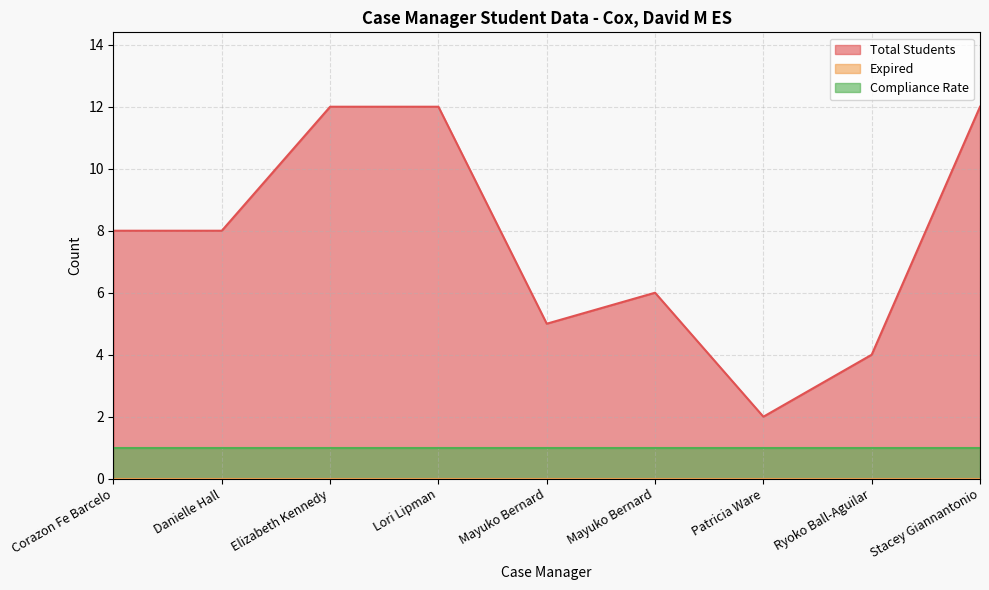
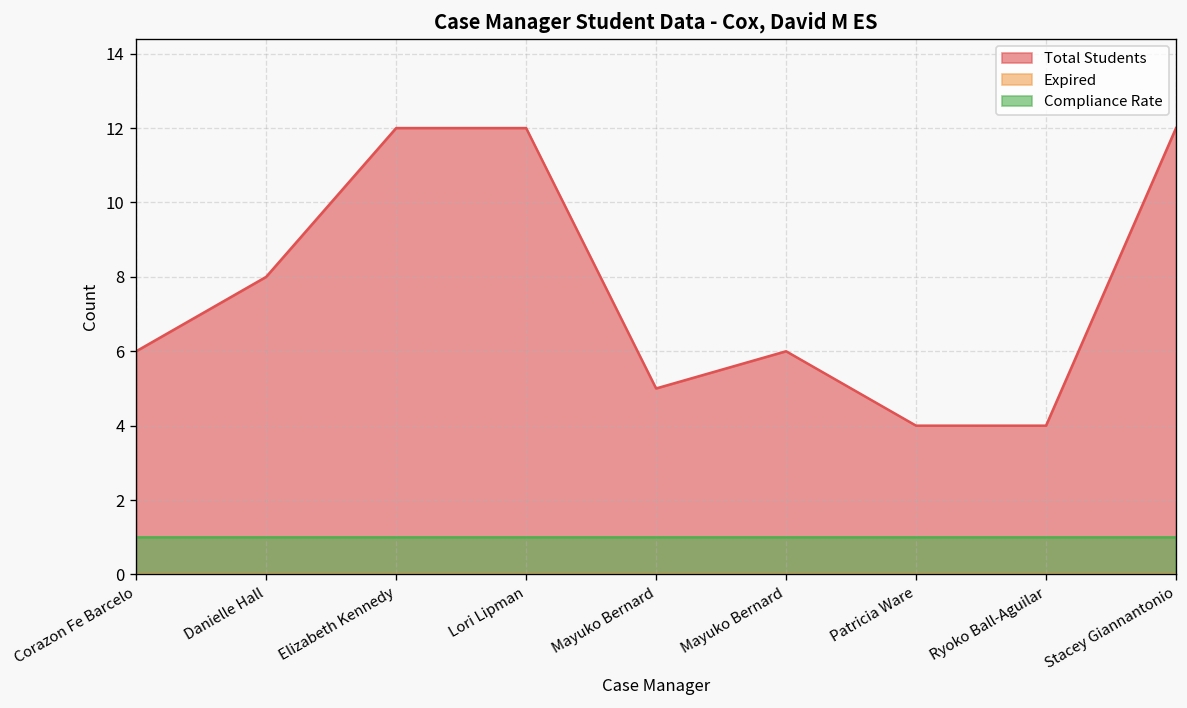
  {
    "Total Students": {
-     "Corazon Fe Barcelo": 8,
+     "Corazon Fe Barcelo": 6,
      "Danielle Hall": 8,
      "Elizabeth Kennedy": 12,
      "Lori Lipman": 12,
-     "Patricia Ware": 2,
+     "Patricia Ware": 4,
      "Ryoko Ball-Aguilar": 4,
      "Stacey Giannantonio": 12
    },
    "Expired": {
      "Corazon Fe Barcelo": 0,
      "Danielle Hall": 0,
      "Elizabeth Kennedy": 0,
      "Lori Lipman": 0,
      "Patricia Ware": 0,
      "Ryoko Ball-Aguilar": 0,
      "Stacey Giannantonio": 0
    },
    "Compliance Rate": {
      "Corazon Fe Barcelo": 1,
      "Danielle Hall": 1,
      "Elizabeth Kennedy": 1,
      "Lori Lipman": 1,
      "Patricia Ware": 1,
      "Ryoko Ball-Aguilar": 1,
      "Stacey Giannantonio": 1
    }
  }
